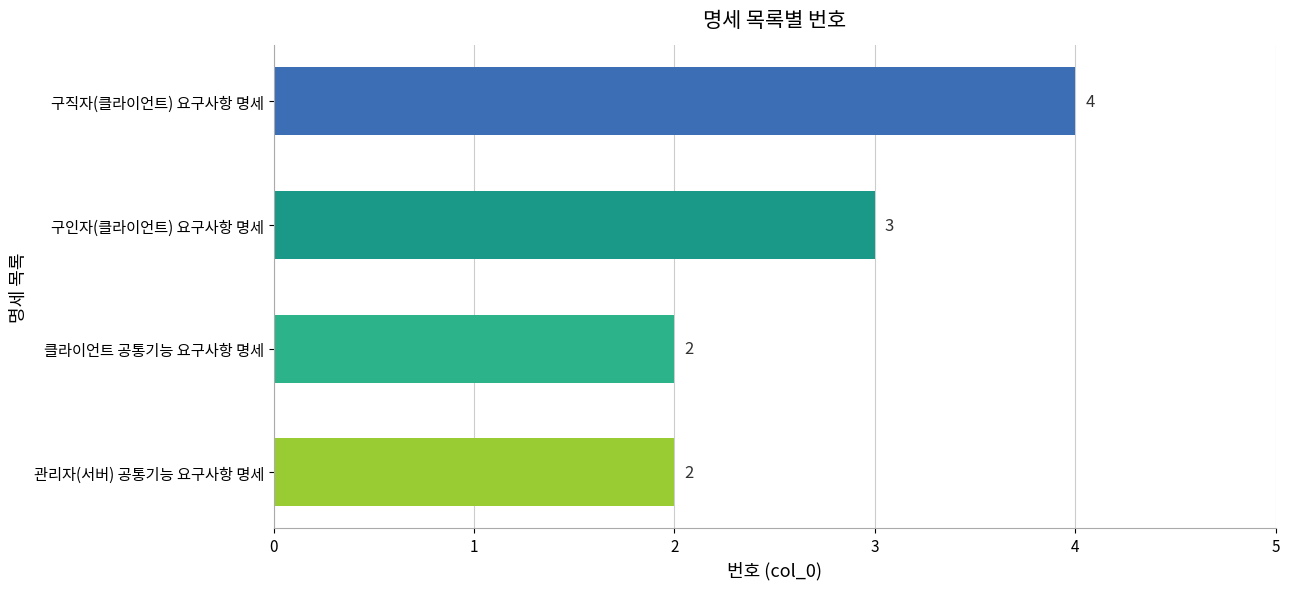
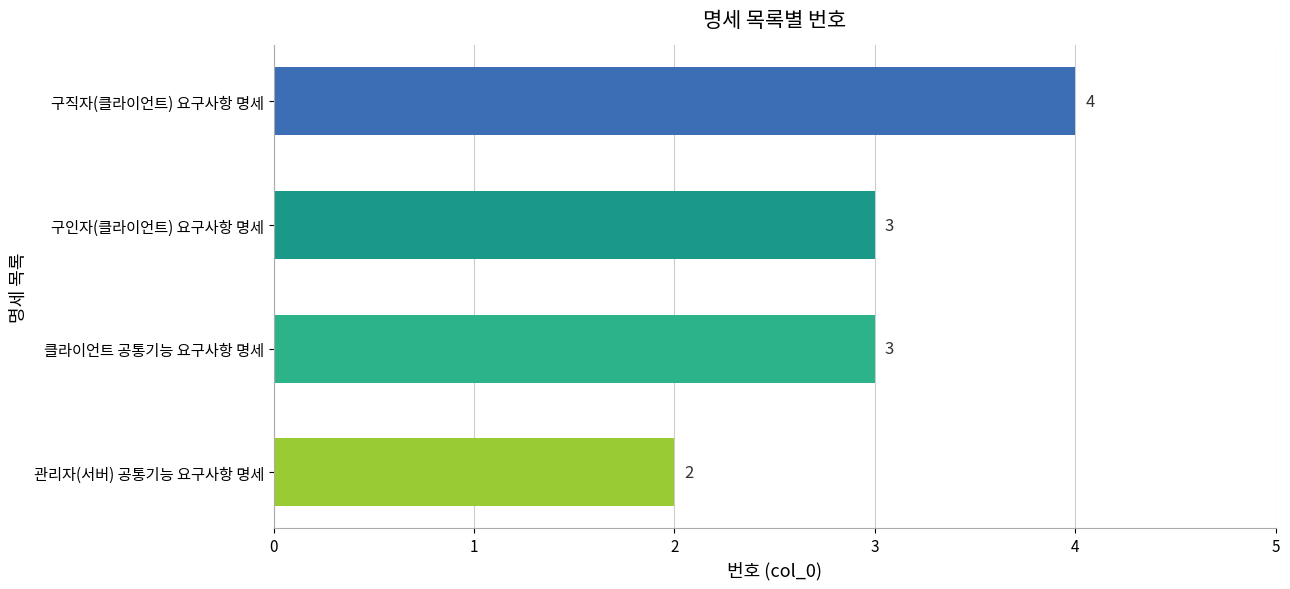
  {
    "구직자(클라이언트) 요구사항 명세": 4,
    "구인자(클라이언트) 요구사항 명세": 3,
-   "클라이언트 공통기능 요구사항 명세": 2,
+   "클라이언트 공통기능 요구사항 명세": 3,
    "관리자(서버) 공통기능 요구사항 명세": 2
  }
